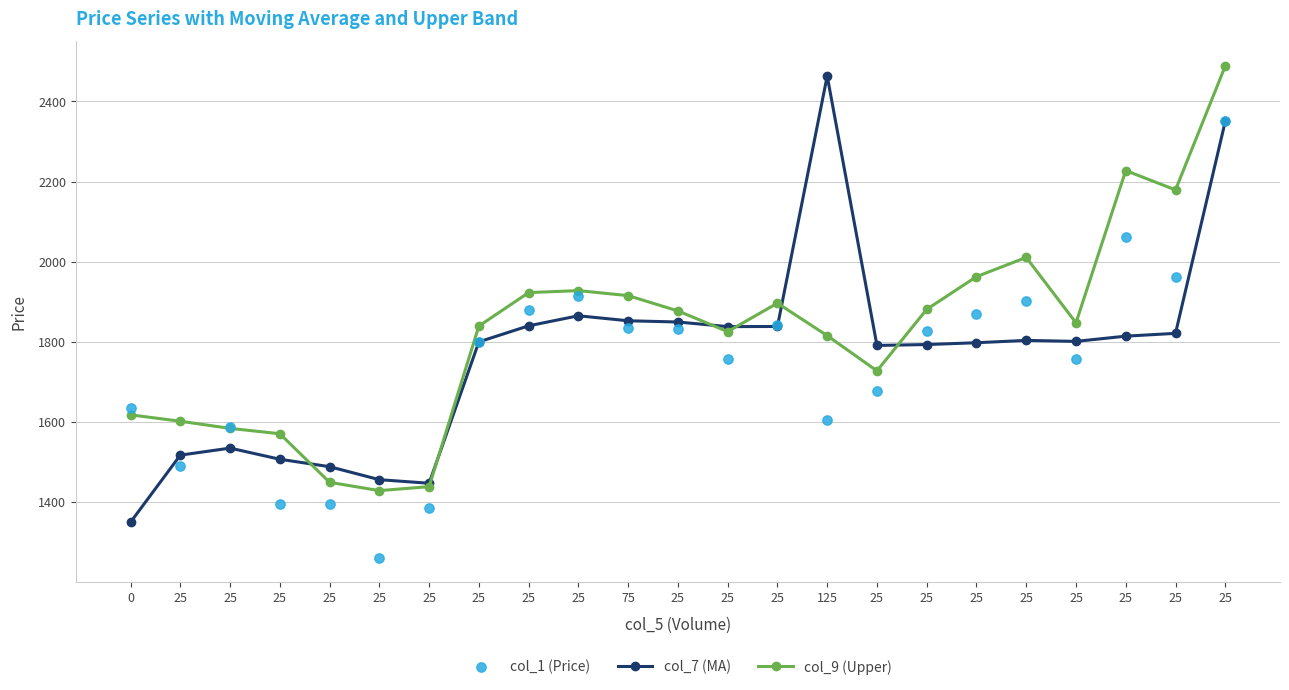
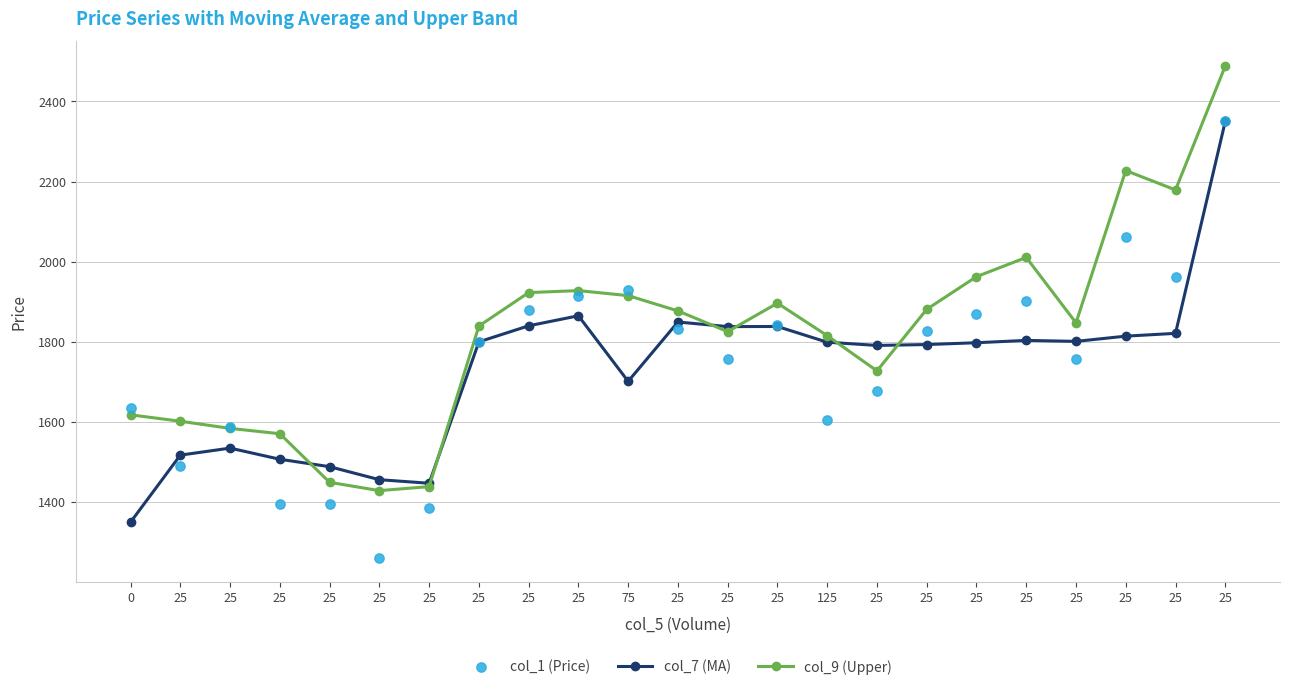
  {
    "col_7 (MA)": {
      "0": 1350,
-     "75": 1850,
-     "125": 2460
+     "75": 1700,
+     "125": 1800
    },
    "col_1 (Price)": {
-     "75": 1830
+     "75": 1930
    },
    "col_9 (Upper)": {
      "0": 1620,
      "75": 1920,
      "125": 1820
    }
  }
